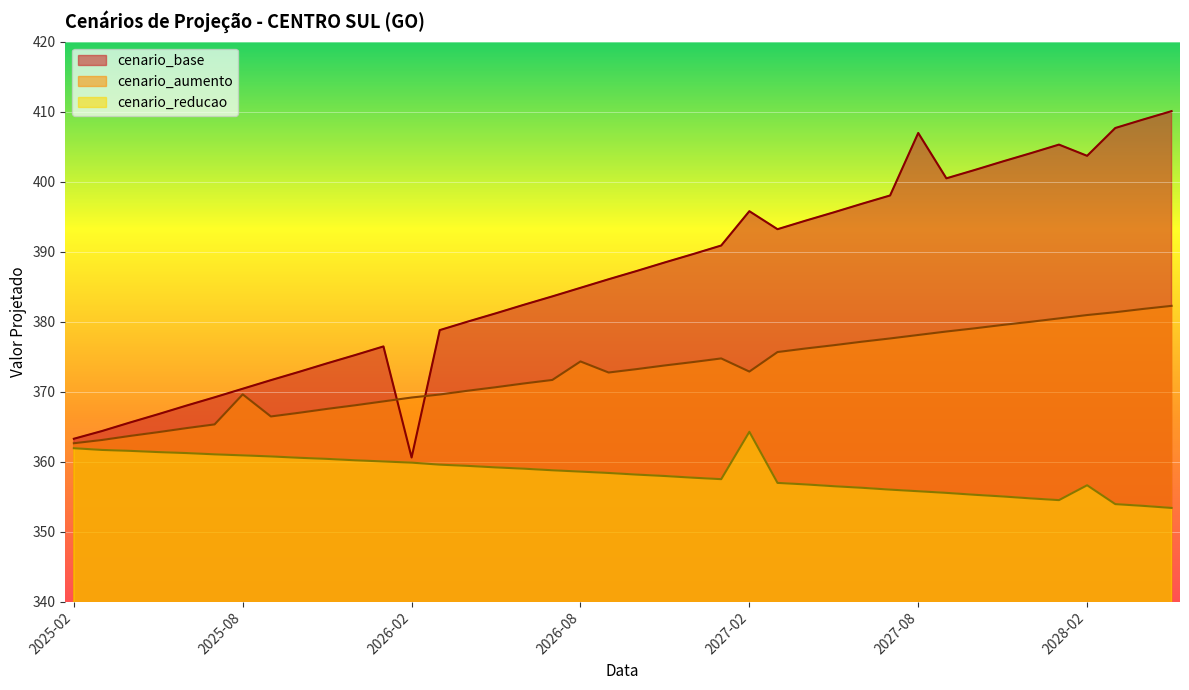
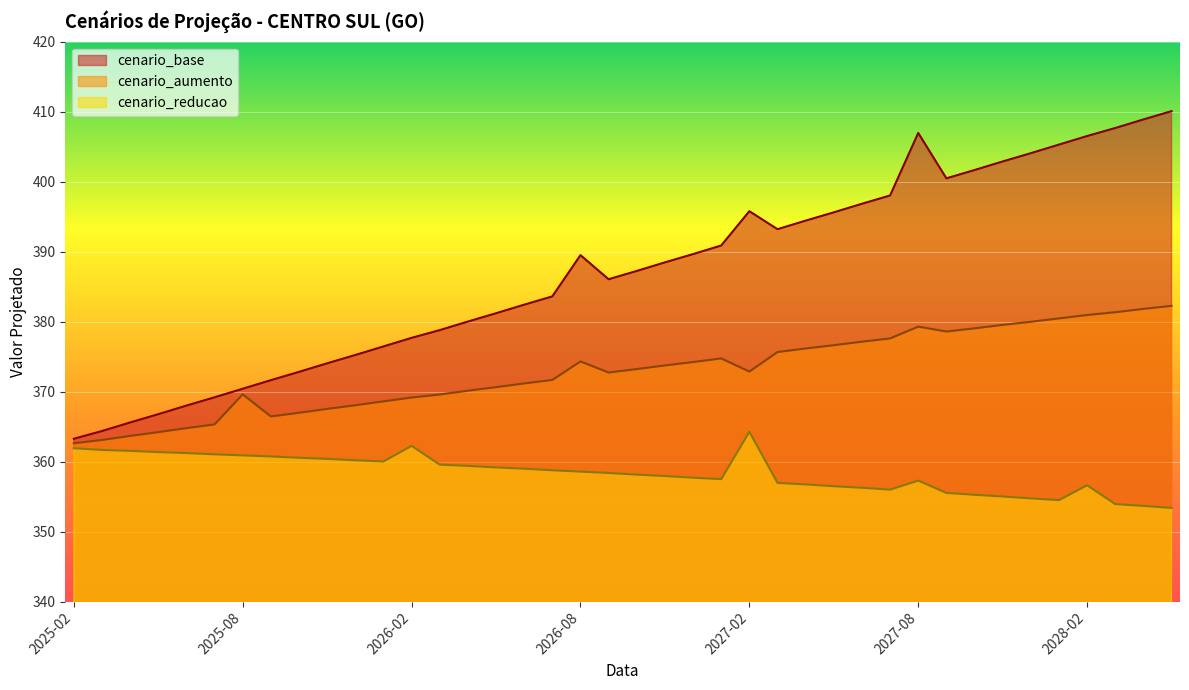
  {
    "cenario_base": {
      "2025-02": 363,
      "2025-08": 370,
-     "2026-02": 361,
-     "2026-08": 385,
+     "2026-02": 378,
+     "2026-08": 389,
      "2027-02": 396,
      "2027-08": 407,
-     "2028-02": 404
+     "2028-02": 407
    },
    "cenario_aumento": {
      "2025-02": 363,
      "2025-08": 370,
      "2026-02": 369,
      "2026-08": 374,
      "2027-02": 373,
-     "2027-08": 378,
+     "2027-08": 379,
      "2028-02": 381
    },
    "cenario_reducao": {
      "2025-02": 362,
      "2025-08": 361,
-     "2026-02": 360,
+     "2026-02": 362,
      "2026-08": 359,
      "2027-02": 364,
-     "2027-08": 356,
+     "2027-08": 357,
      "2028-02": 357
    }
  }
